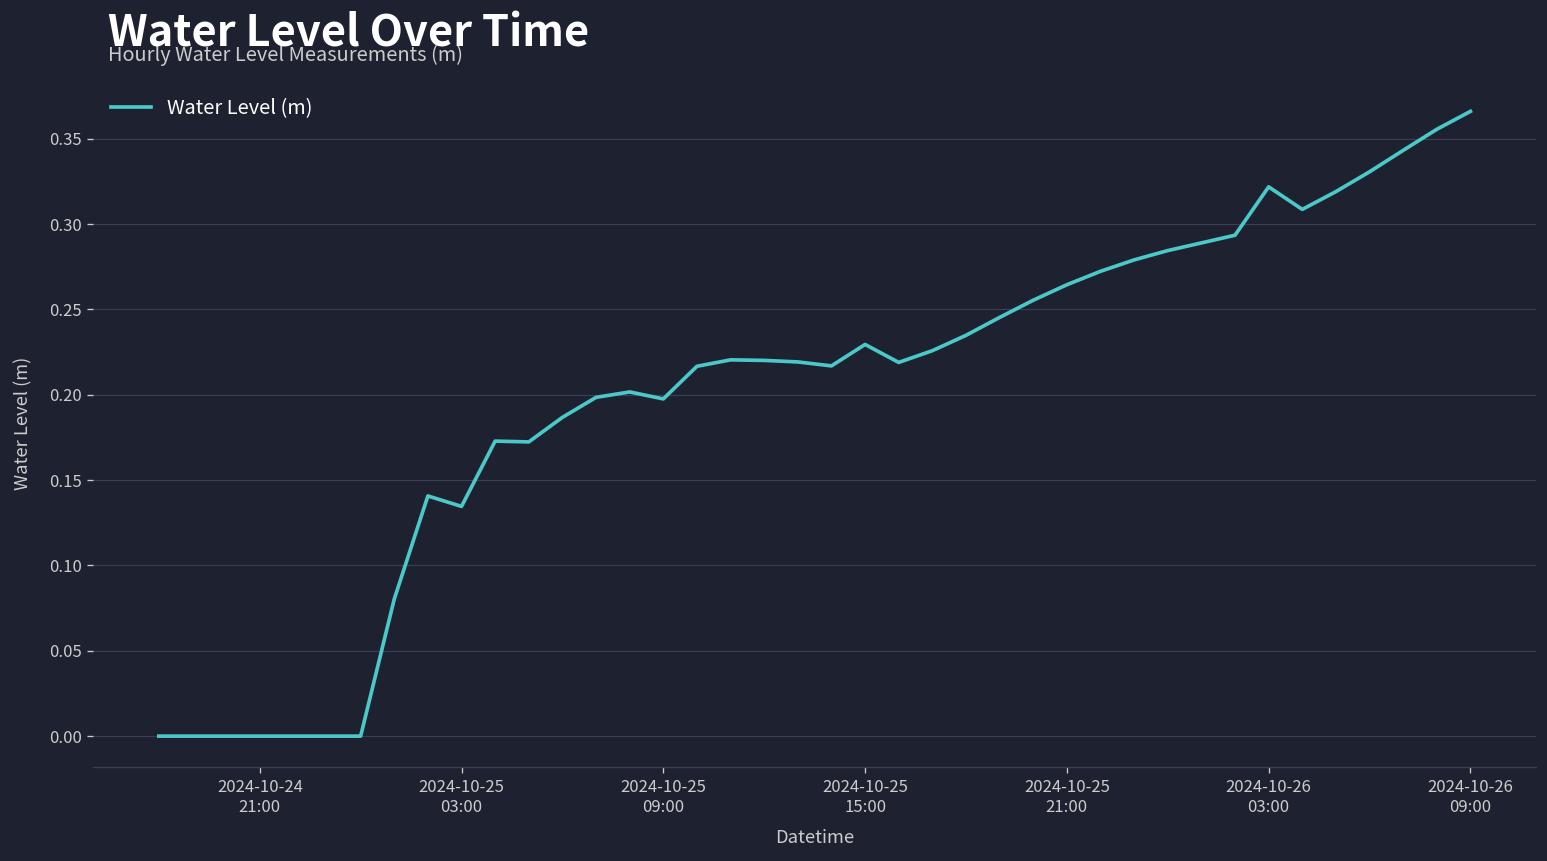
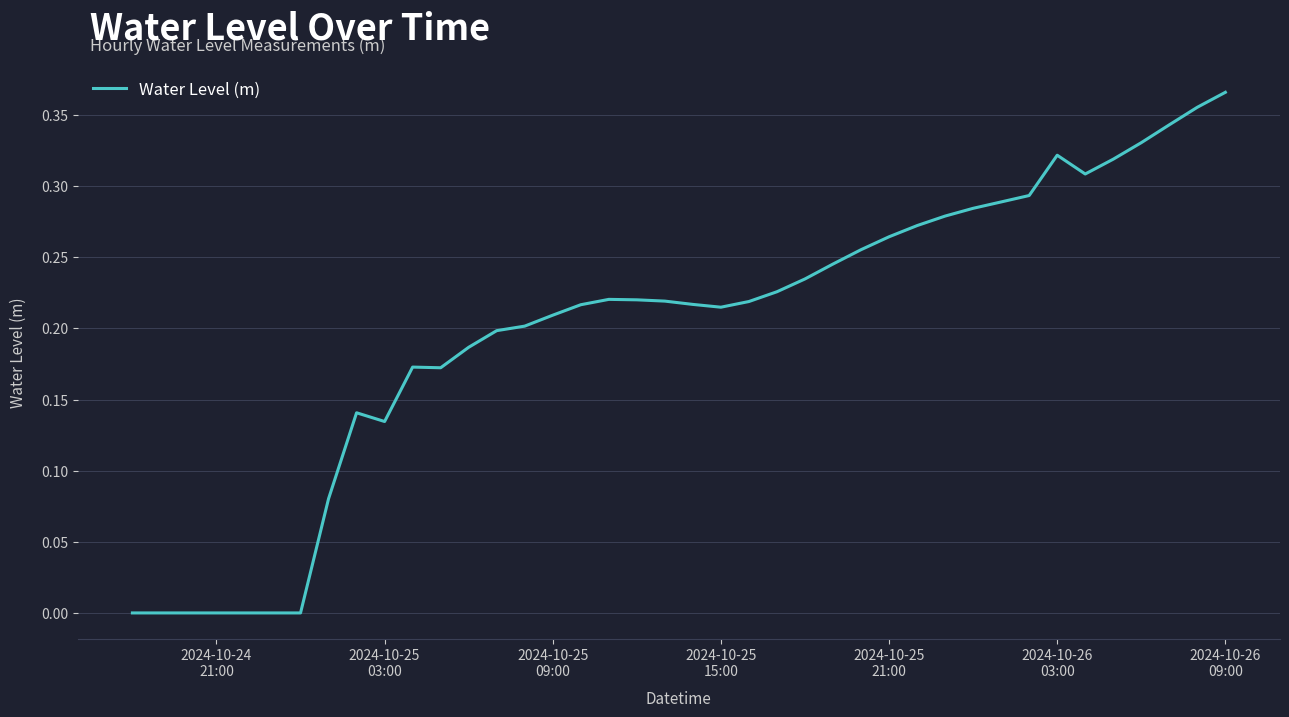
  {
    "2024-10-24 21:00": 0.000,
    "2024-10-25 03:00": 0.135,
-   "2024-10-25 09:00": 0.198,
-   "2024-10-25 15:00": 0.229,
+   "2024-10-25 09:00": 0.209,
+   "2024-10-25 15:00": 0.215,
    "2024-10-25 21:00": 0.264,
    "2024-10-26 03:00": 0.322,
    "2024-10-26 09:00": 0.366
  }
